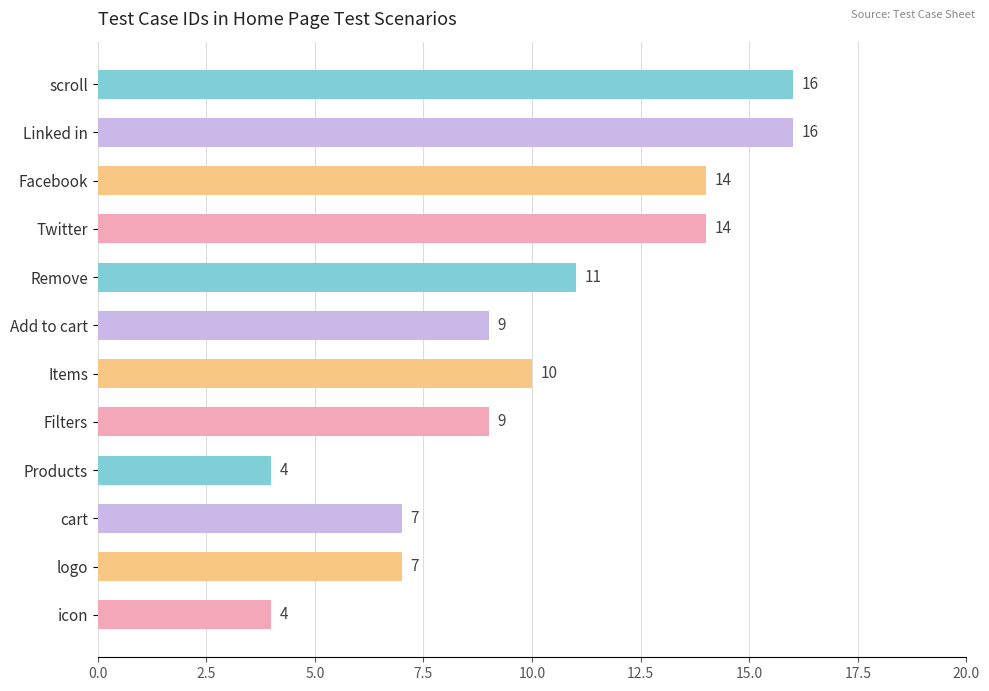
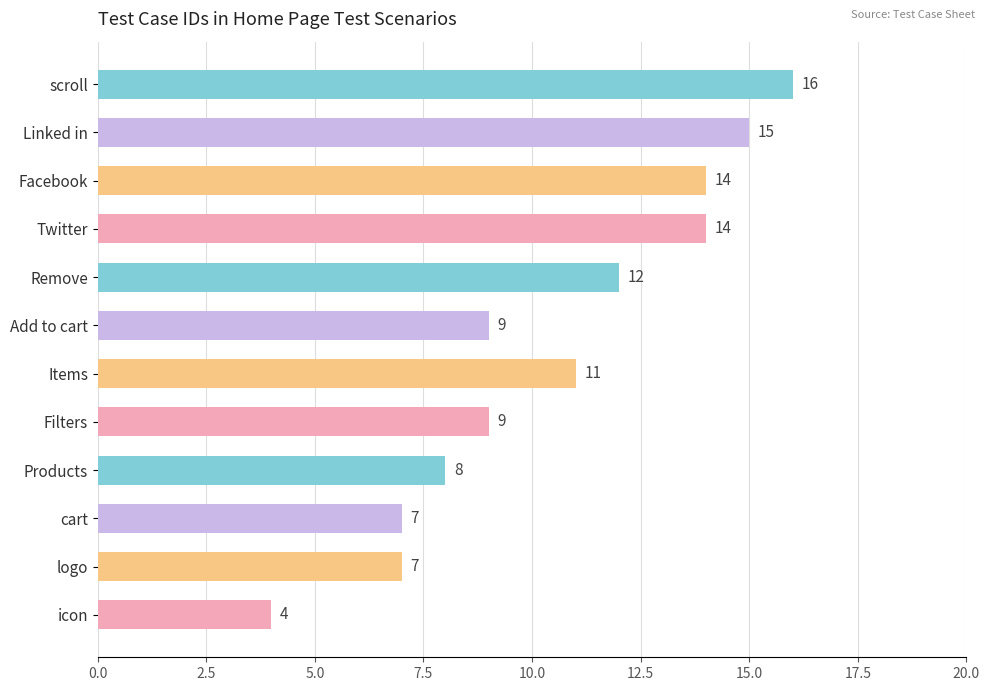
  {
    "scroll": 16,
-   "Linked in": 16,
+   "Linked in": 15,
    "Facebook": 14,
    "Twitter": 14,
-   "Remove": 11,
+   "Remove": 12,
    "Add to cart": 9,
-   "Items": 10,
+   "Items": 11,
    "Filters": 9,
-   "Products": 4,
+   "Products": 8,
    "cart": 7,
    "logo": 7,
    "icon": 4
  }
